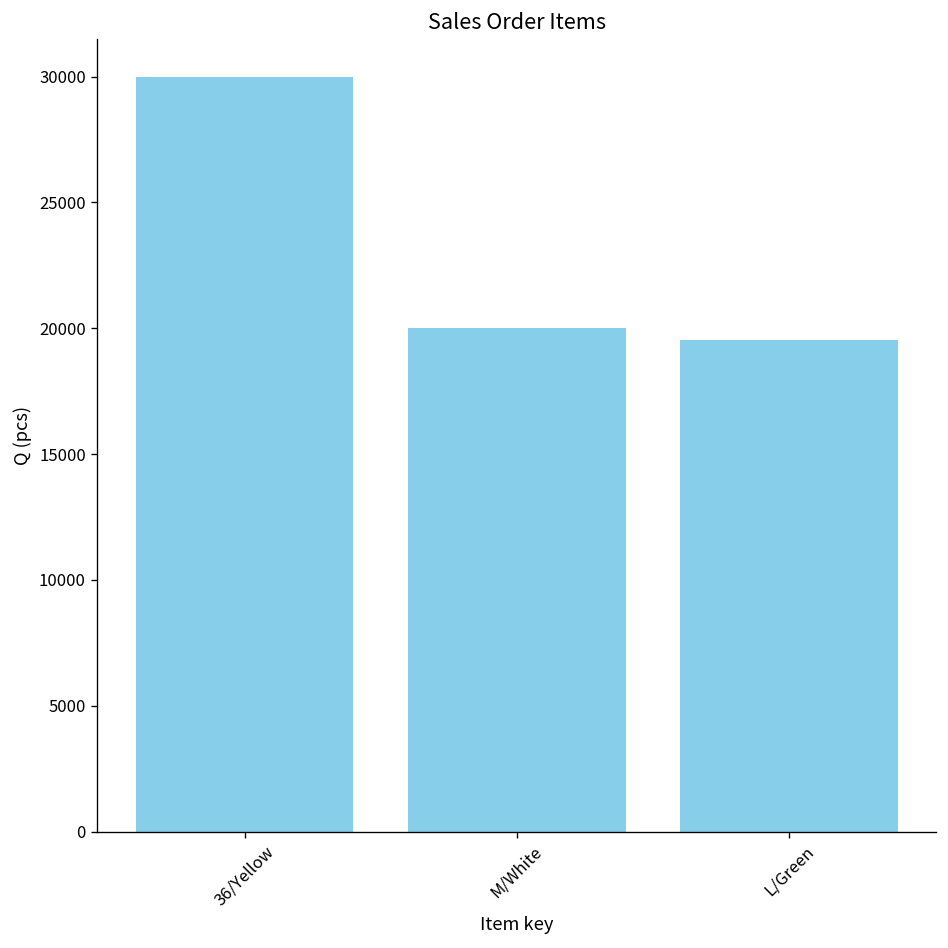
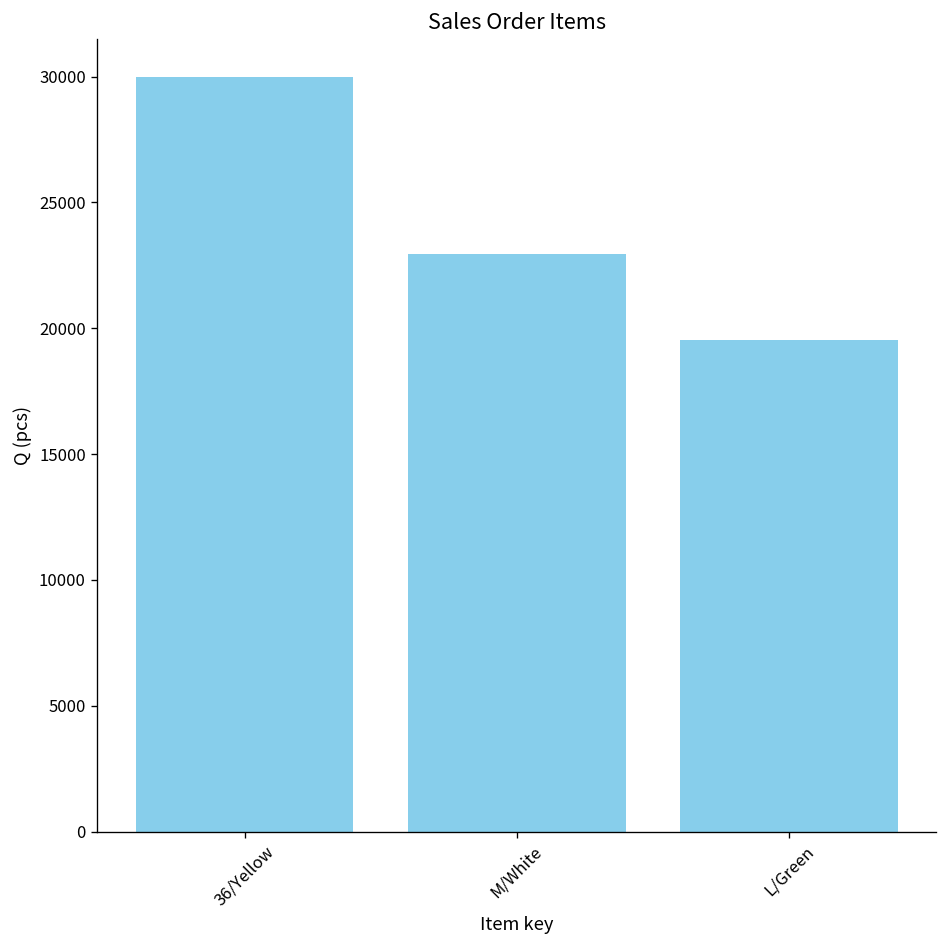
  {
    "36/Yellow": 30000,
-   "M/White": 20000,
+   "M/White": 22900,
    "L/Green": 19500
  }
